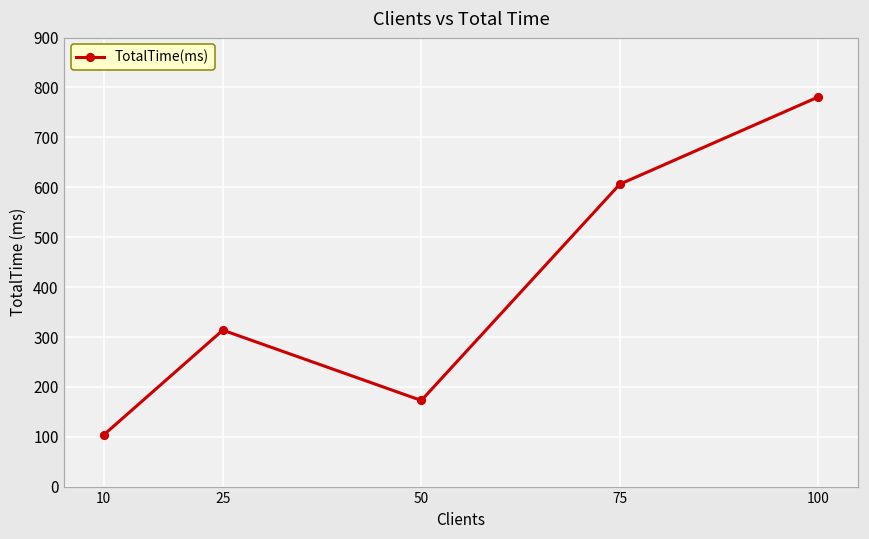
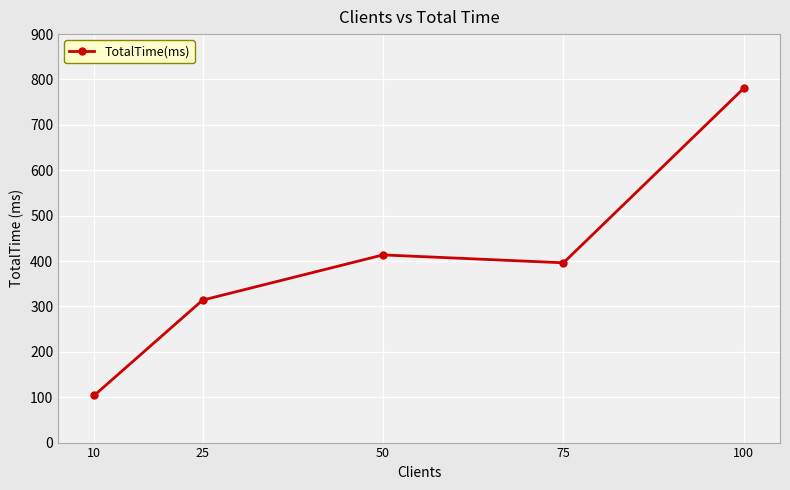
  {
    "10": 100,
    "25": 310,
-   "50": 170,
-   "75": 610,
+   "50": 410,
+   "75": 400,
    "100": 780
  }
